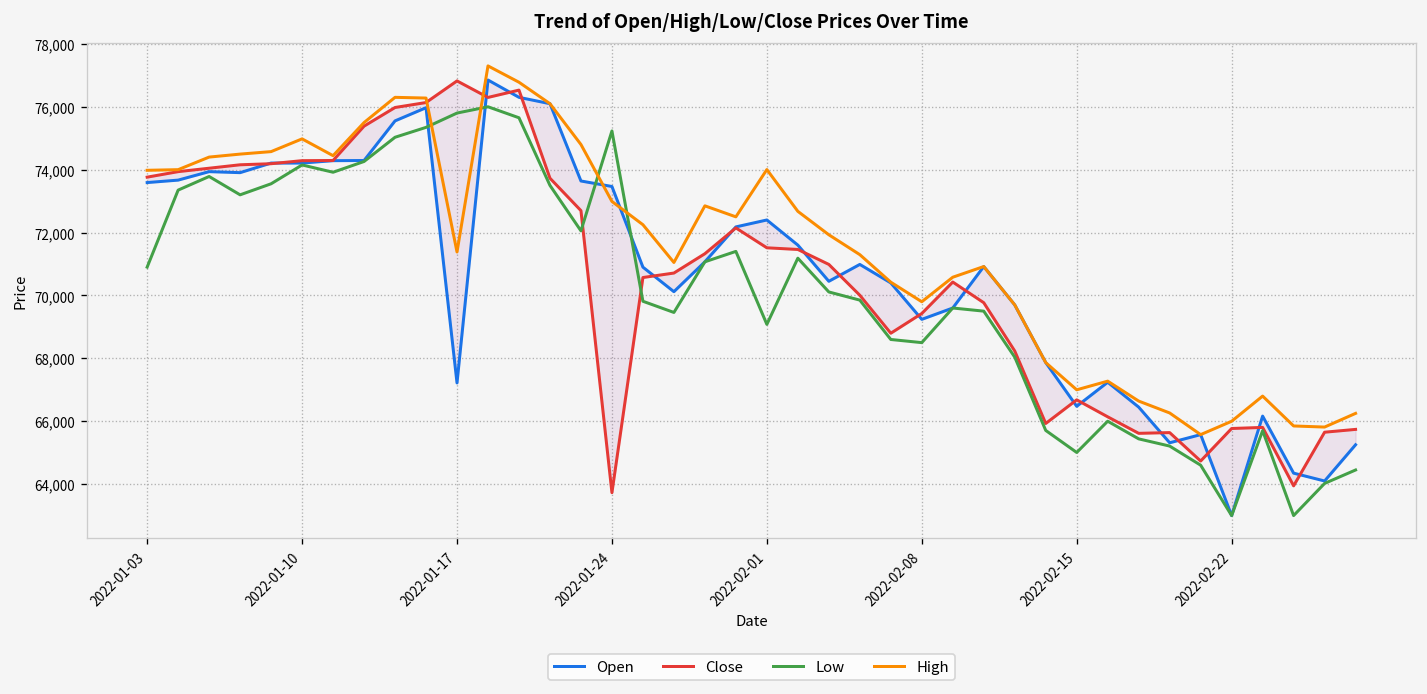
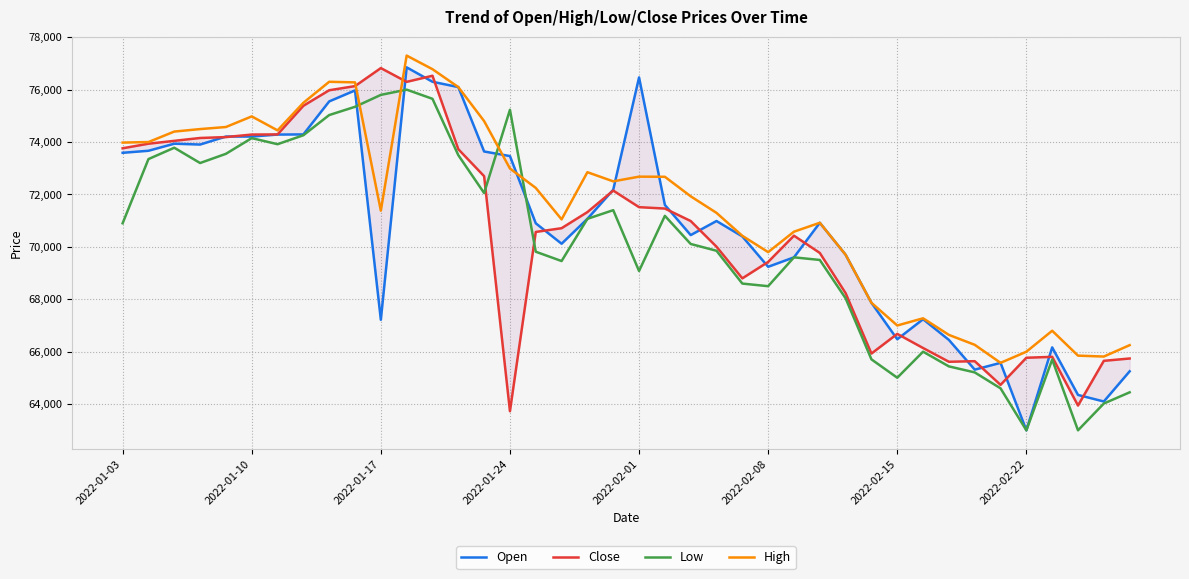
  {
    "Open": {
      "2022-01-03": "73,600",
      "2022-01-17": "67,200",
-     "2022-02-01": "72,400",
+     "2022-02-01": "76,500",
      "2022-02-08": "69,200",
      "2022-02-15": "66,500"
    },
    "Close": {
      "2022-01-24": "63,700",
      "2022-02-01": "71,500"
    },
    "Low": {
      "2022-01-03": "70,900",
      "2022-01-17": "75,800",
      "2022-01-24": "75,200",
      "2022-02-01": "69,100",
      "2022-02-08": "68,500",
      "2022-02-15": "65,000"
    },
    "High": {
      "2022-01-03": "74,000",
      "2022-01-10": "75,000",
      "2022-01-17": "71,400",
      "2022-01-24": "73,000",
-     "2022-02-01": "74,000",
+     "2022-02-01": "72,700",
      "2022-02-08": "69,800",
      "2022-02-15": "67,000",
      "2022-02-22": "66,000"
    }
  }
